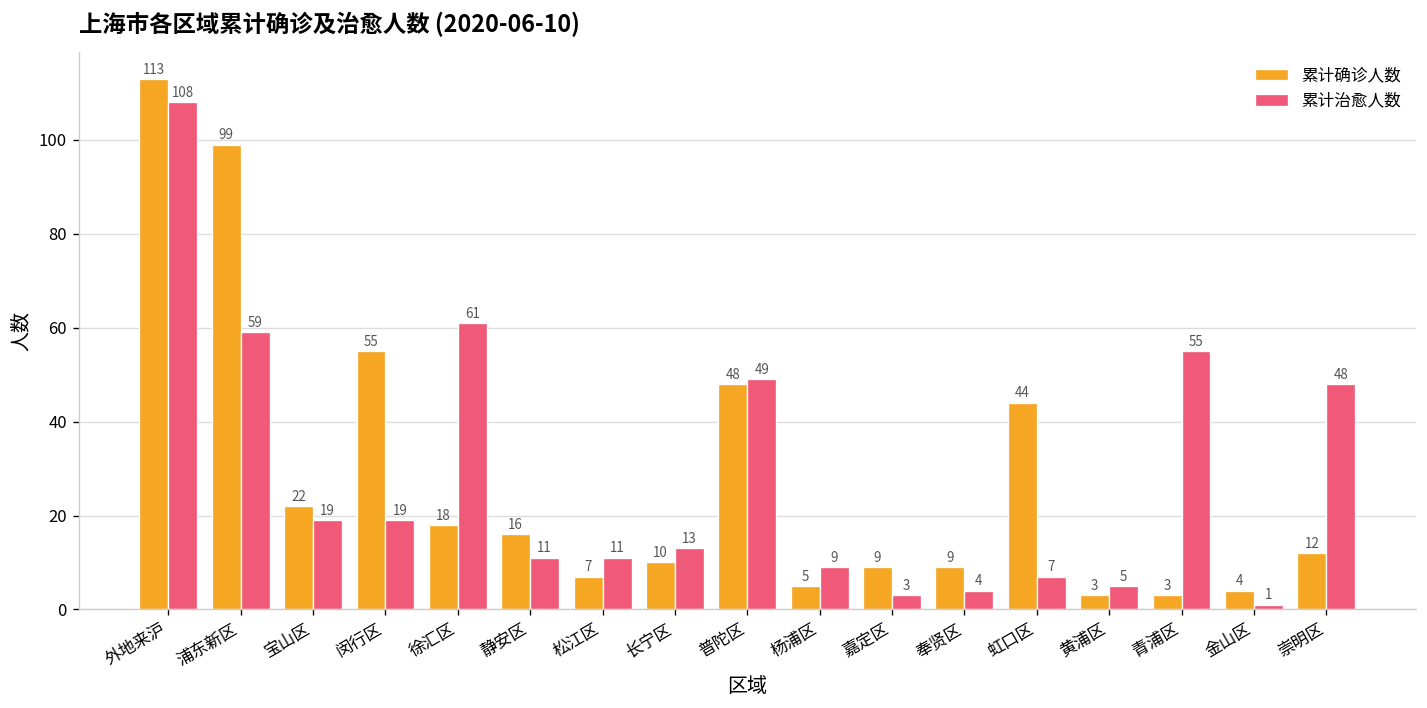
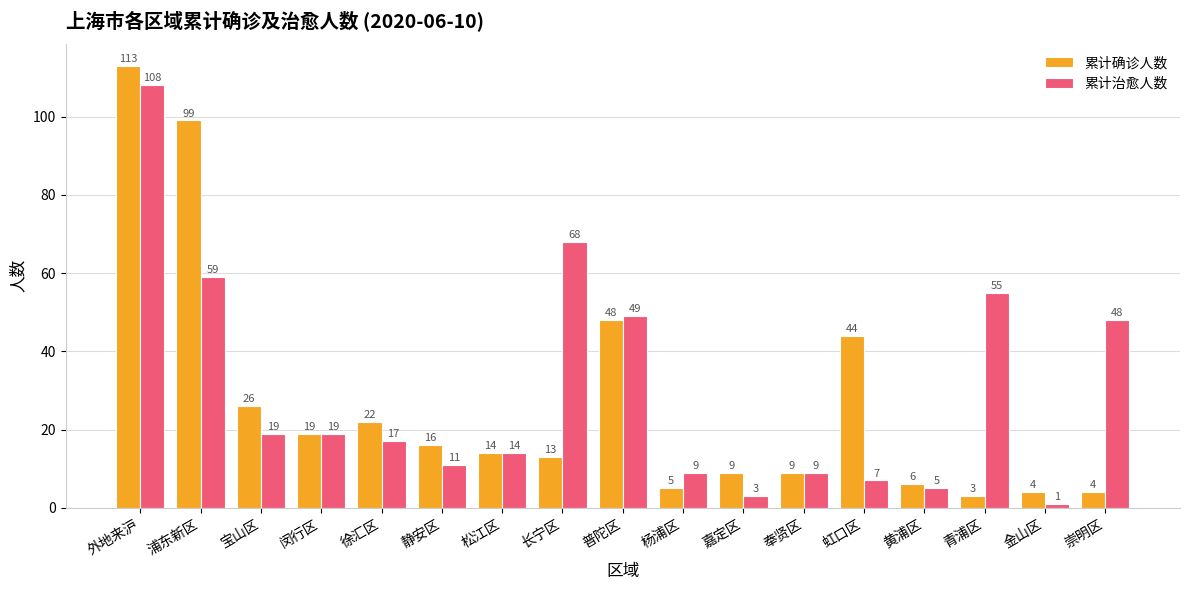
  {
    "累计确诊人数": {
      "外地来沪": 113,
      "浦东新区": 99,
-     "宝山区": 22,
-     "闵行区": 55,
-     "徐汇区": 18,
+     "宝山区": 26,
+     "闵行区": 19,
+     "徐汇区": 22,
      "静安区": 16,
-     "松江区": 7,
-     "长宁区": 10,
+     "松江区": 14,
+     "长宁区": 13,
      "普陀区": 48,
      "杨浦区": 5,
      "嘉定区": 9,
      "奉贤区": 9,
      "虹口区": 44,
-     "黄浦区": 3,
+     "黄浦区": 6,
      "青浦区": 3,
      "金山区": 4,
-     "崇明区": 12
+     "崇明区": 4
    },
    "累计治愈人数": {
      "外地来沪": 108,
      "浦东新区": 59,
      "宝山区": 19,
      "闵行区": 19,
-     "徐汇区": 61,
+     "徐汇区": 17,
      "静安区": 11,
-     "松江区": 11,
-     "长宁区": 13,
+     "松江区": 14,
+     "长宁区": 68,
      "普陀区": 49,
      "杨浦区": 9,
      "嘉定区": 3,
-     "奉贤区": 4,
+     "奉贤区": 9,
      "虹口区": 7,
      "黄浦区": 5,
      "青浦区": 55,
      "金山区": 1,
      "崇明区": 48
    }
  }
